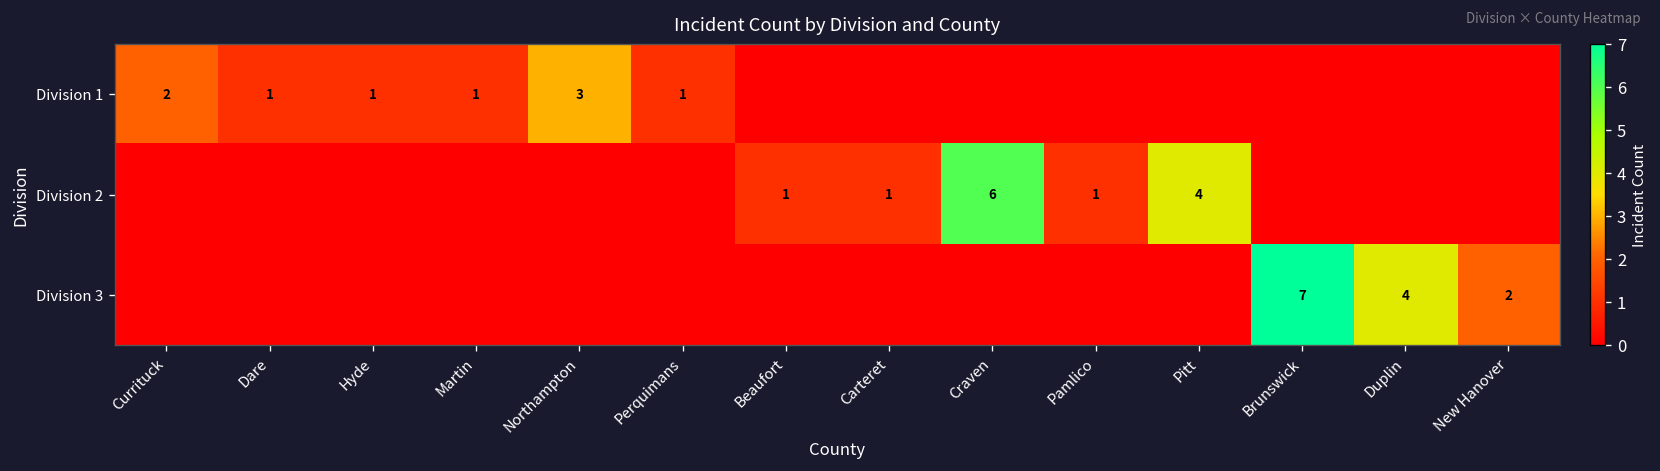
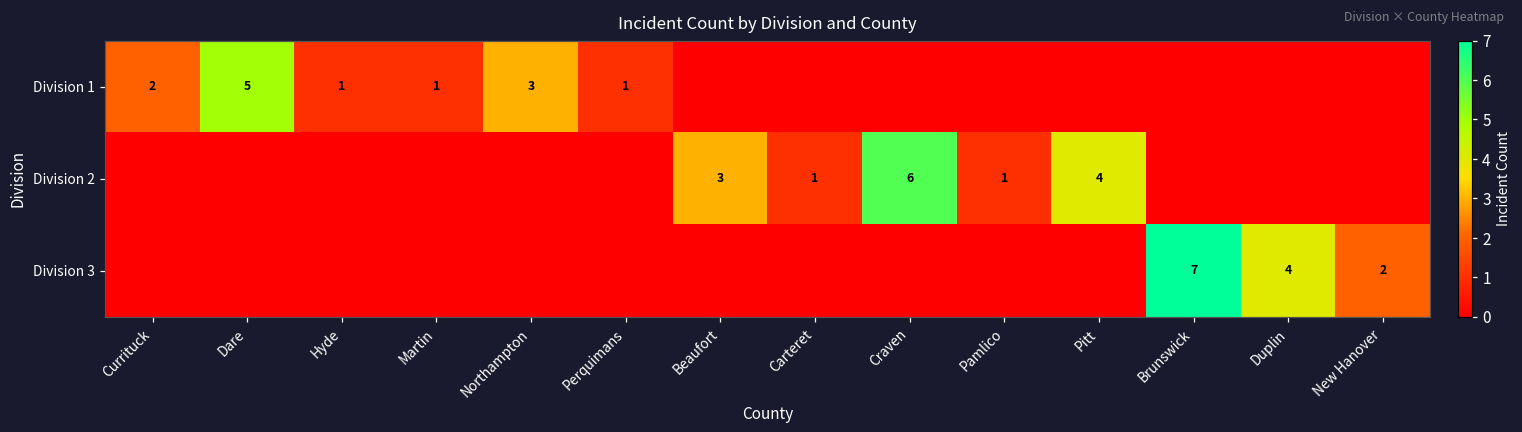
  {
    "Division 1": {
      "Currituck": 2,
-     "Dare": 1,
+     "Dare": 5,
      "Hyde": 1,
      "Martin": 1,
      "Northampton": 3,
      "Perquimans": 1
    },
    "Division 2": {
-     "Beaufort": 1,
+     "Beaufort": 3,
      "Carteret": 1,
      "Craven": 6,
      "Pamlico": 1,
      "Pitt": 4
    },
    "Division 3": {
      "Brunswick": 7,
      "Duplin": 4,
      "New Hanover": 2
    }
  }
